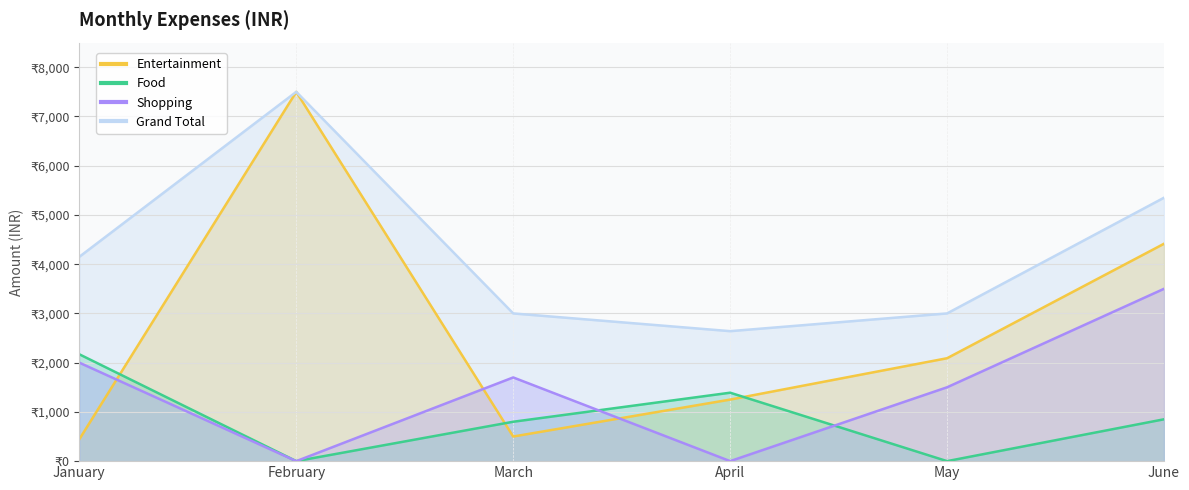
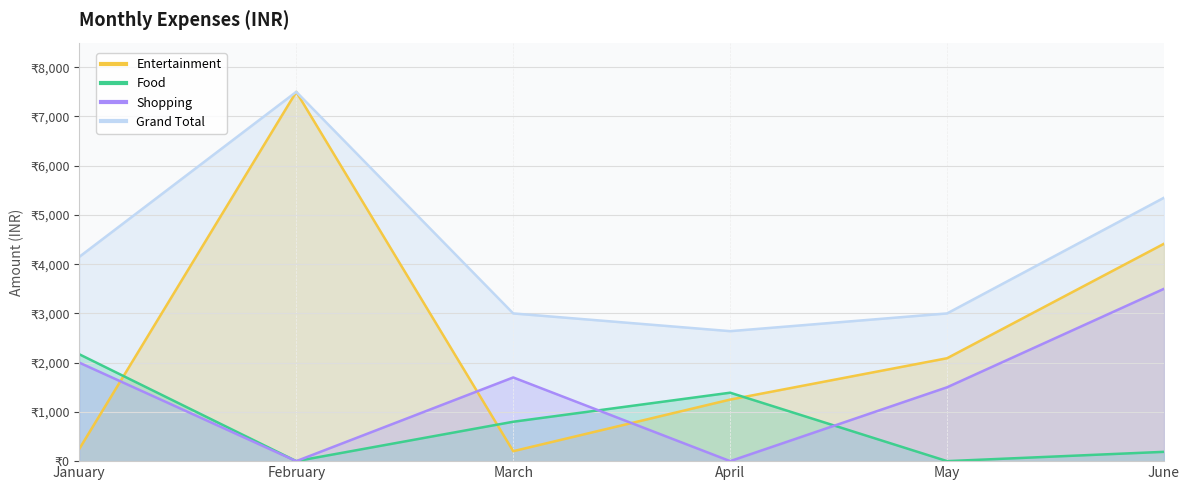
  {
    "Entertainment": {
-     "January": "₹400",
-     "March": "₹500",
+     "January": "₹300",
+     "March": "₹200",
      "April": "₹1,300",
      "May": "₹2,100",
      "June": "₹4,400"
    },
    "Food": {
      "January": "₹2,200",
      "March": "₹800",
      "April": "₹1,400",
      "May": "₹0",
-     "June": "₹900"
+     "June": "₹200"
    }
  }
